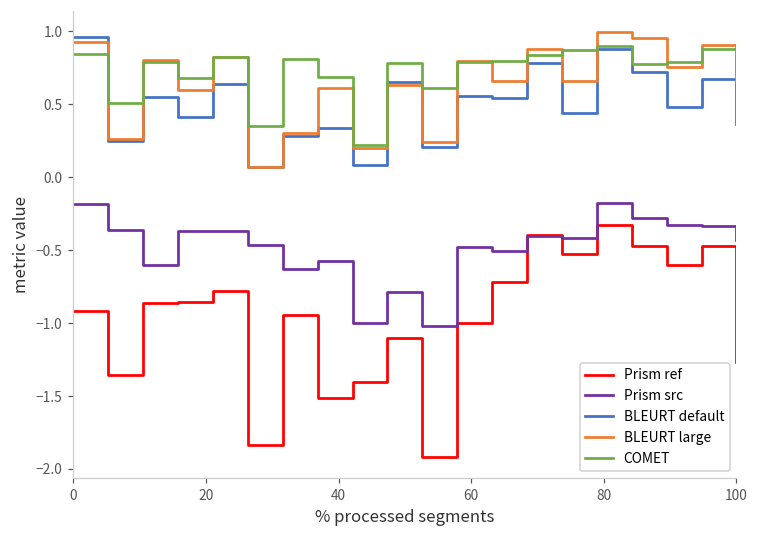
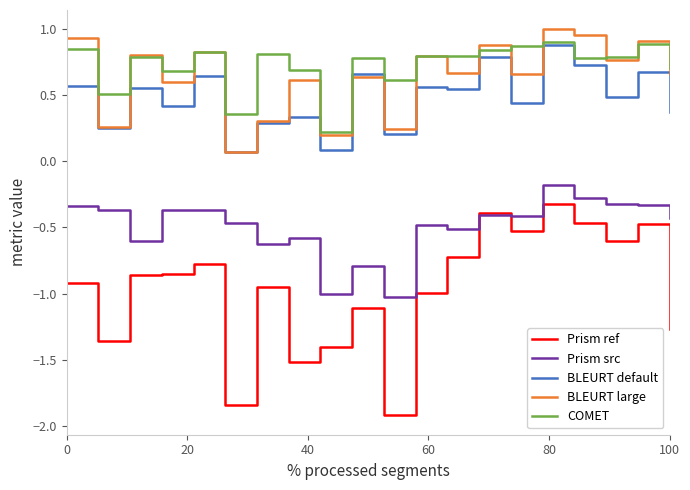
  {
    "Prism ref": {
      "0": -0.92,
      "100": -1.27
    },
    "Prism src": {
-     "0": -0.18,
+     "0": -0.34,
      "100": -0.43
    },
    "BLEURT default": {
-     "0": 0.96,
+     "0": 0.56,
      "100": 0.37
    },
    "BLEURT large": {
      "0": 0.93,
      "100": 0.66
    },
    "COMET": {
      "0": 0.84,
      "100": 0.70
    }
  }
